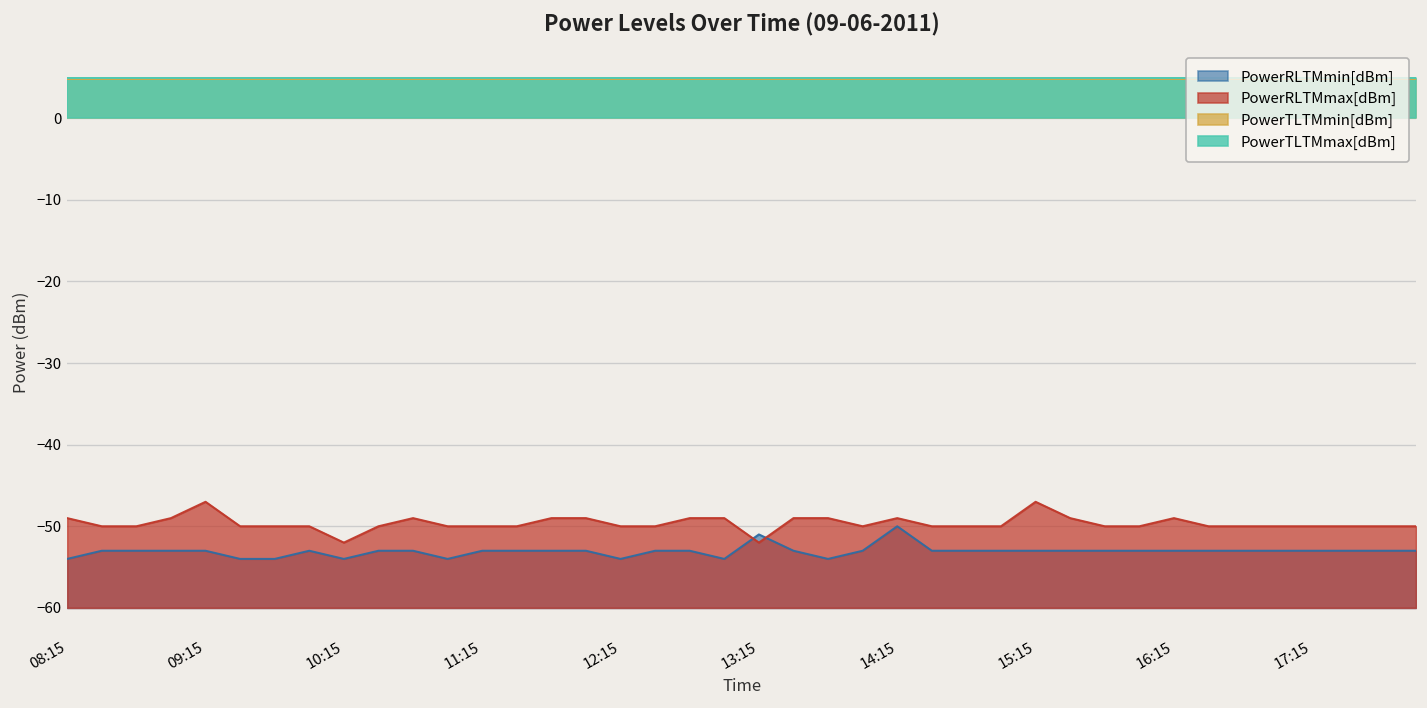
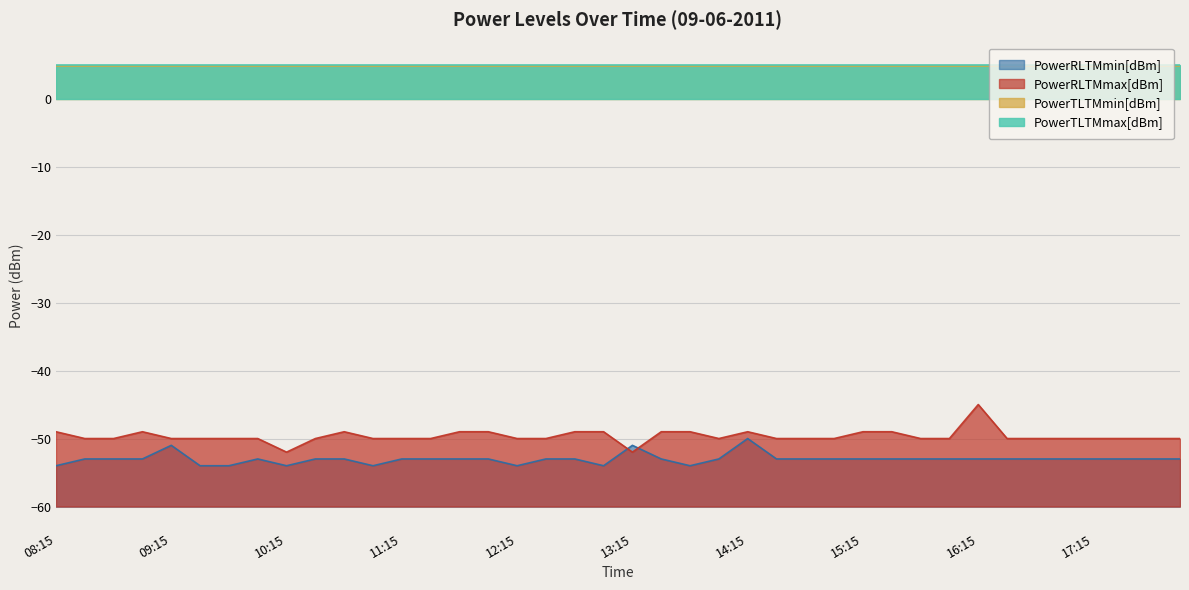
  {
    "PowerRLTMmin[dBm]": {
      "08:15": -54,
-     "09:15": -53,
+     "09:15": -51,
      "10:15": -54,
      "11:15": -53,
      "12:15": -54,
      "13:15": -51,
      "14:15": -50,
      "15:15": -53,
      "16:15": -53,
      "17:15": -53
    },
    "PowerRLTMmax[dBm]": {
      "08:15": -49,
-     "09:15": -47,
+     "09:15": -50,
      "10:15": -52,
      "11:15": -50,
      "12:15": -50,
      "13:15": -52,
      "14:15": -49,
-     "15:15": -47,
-     "16:15": -49,
+     "15:15": -49,
+     "16:15": -45,
      "17:15": -50
    }
  }
